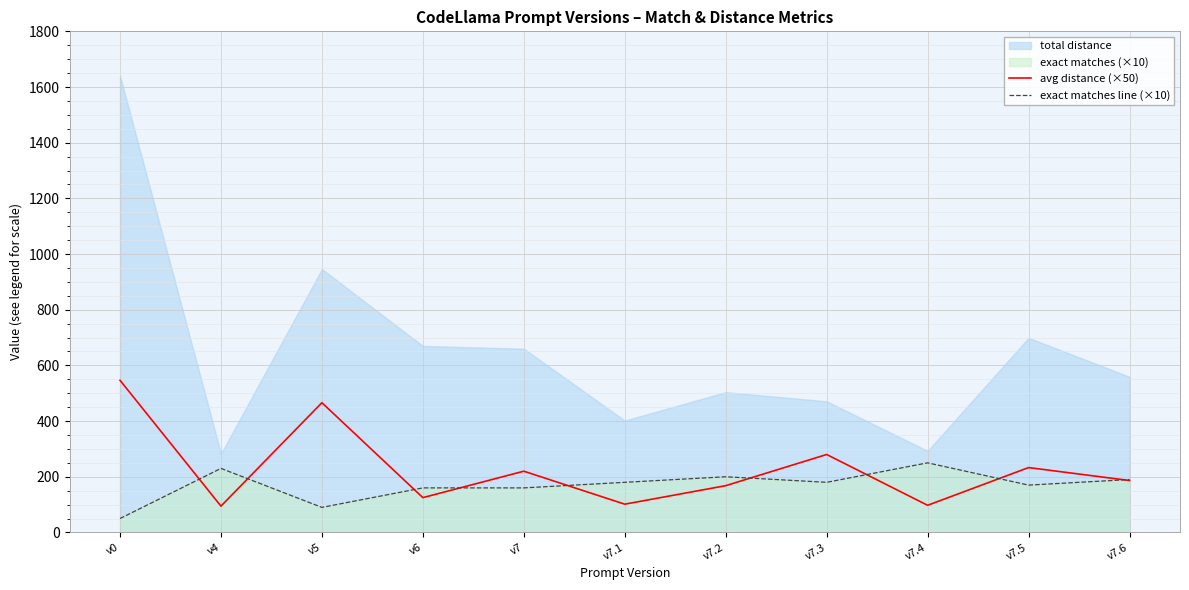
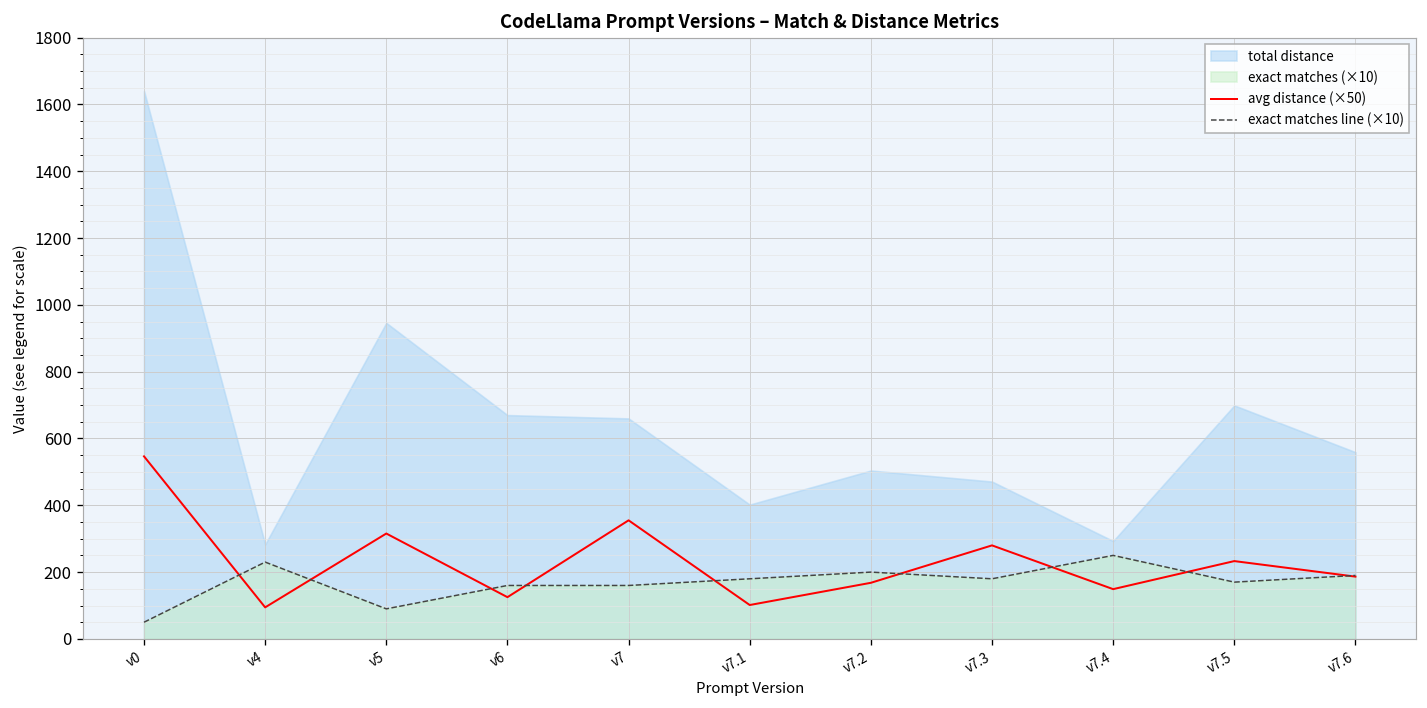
  {
    "avg distance (×50)": {
      "v0": 550,
      "v4": 90,
-     "v5": 470,
+     "v5": 320,
      "v6": 130,
-     "v7": 220,
+     "v7": 360,
      "v7.1": 100,
      "v7.2": 170,
      "v7.3": 280,
-     "v7.4": 100,
+     "v7.4": 150,
      "v7.5": 230
    }
  }
